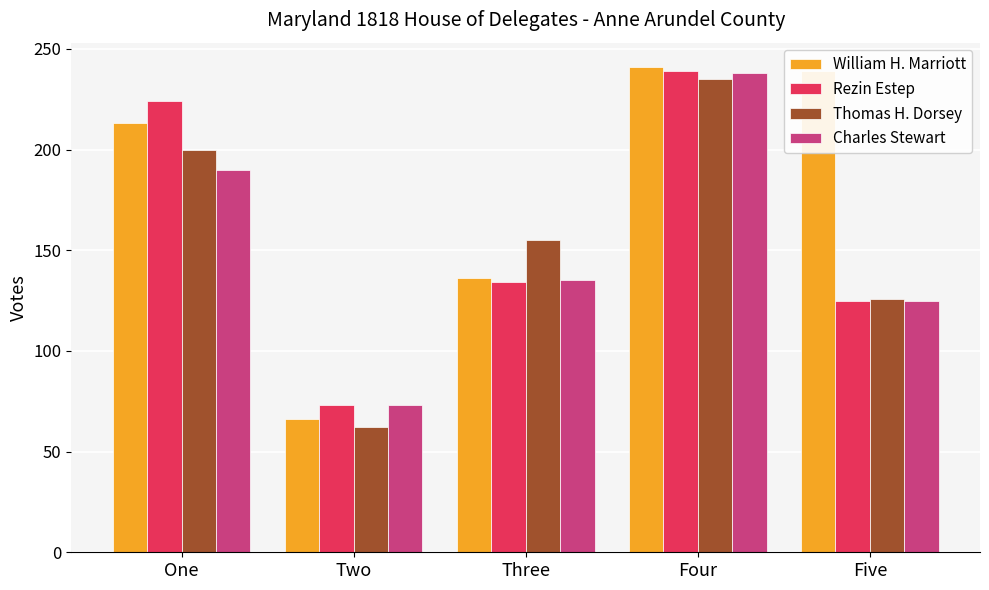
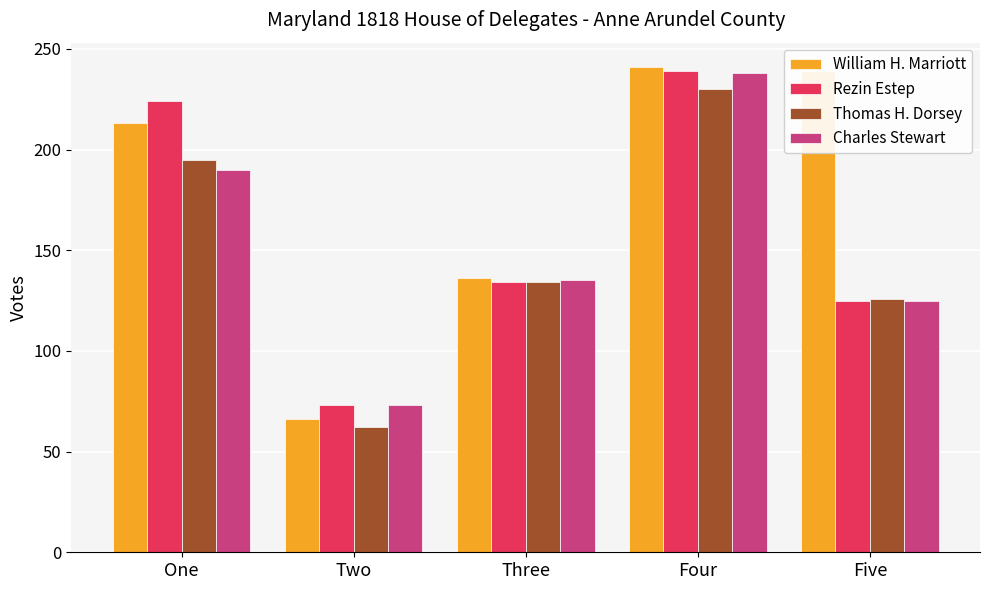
  {
    "William H. Marriott": {
      "One": 213,
      "Two": 66,
      "Three": 136,
      "Four": 241
    },
    "Thomas H. Dorsey": {
-     "One": 200,
+     "One": 195,
      "Two": 62,
-     "Three": 155,
-     "Four": 235,
+     "Three": 134,
+     "Four": 230,
      "Five": 126
    }
  }
